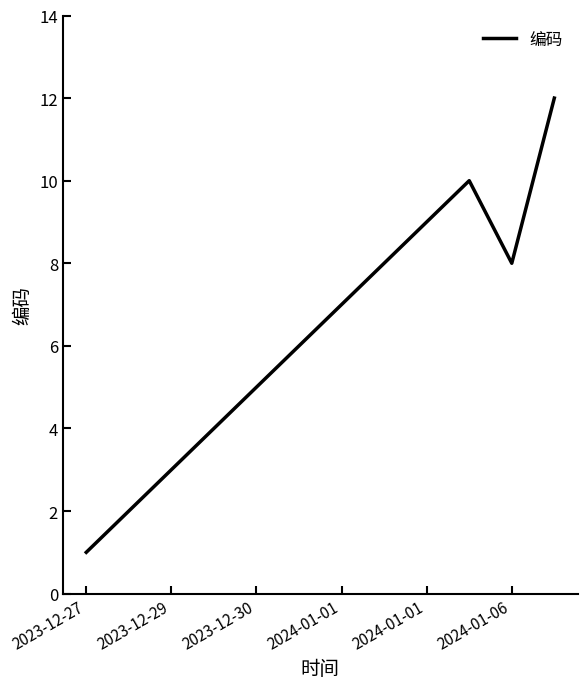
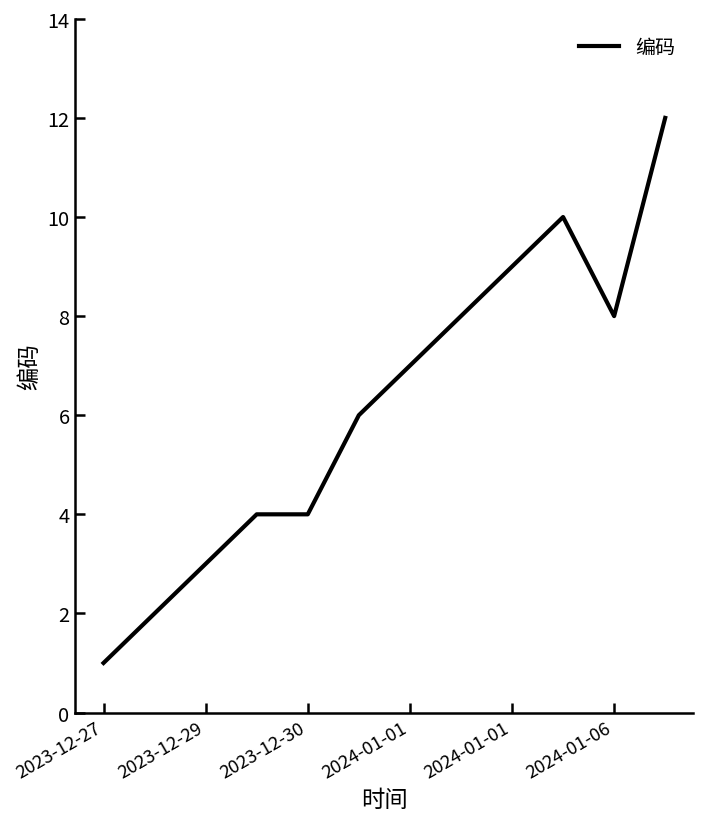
  {
    "2023-12-27": 1,
-   "2023-12-30": 5,
+   "2023-12-30": 4,
    "2024-01-06": 8
  }
